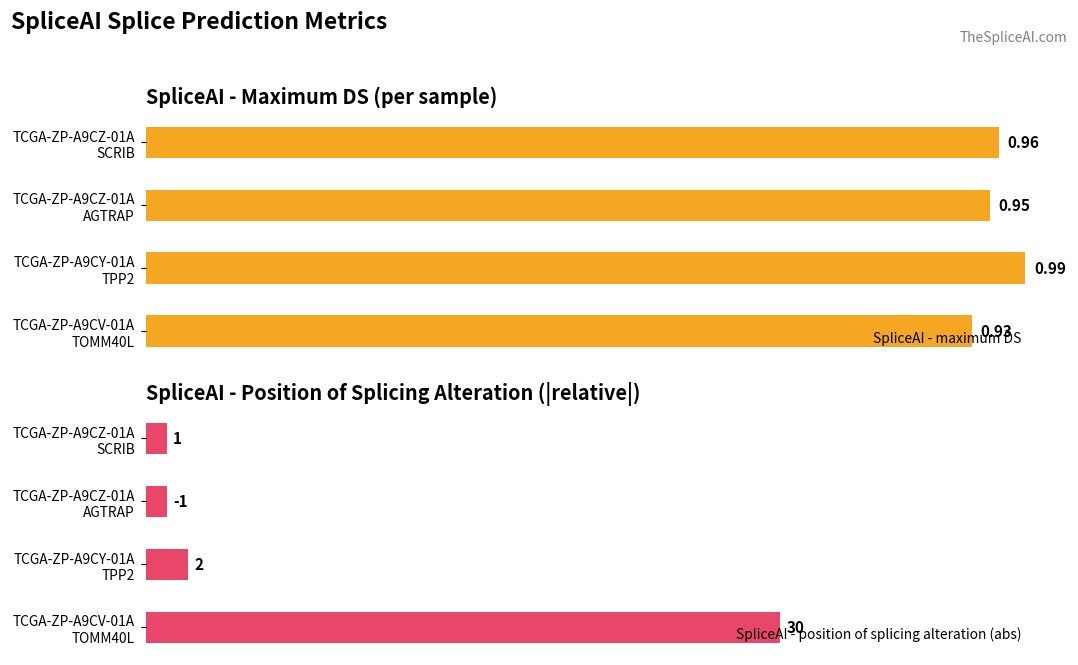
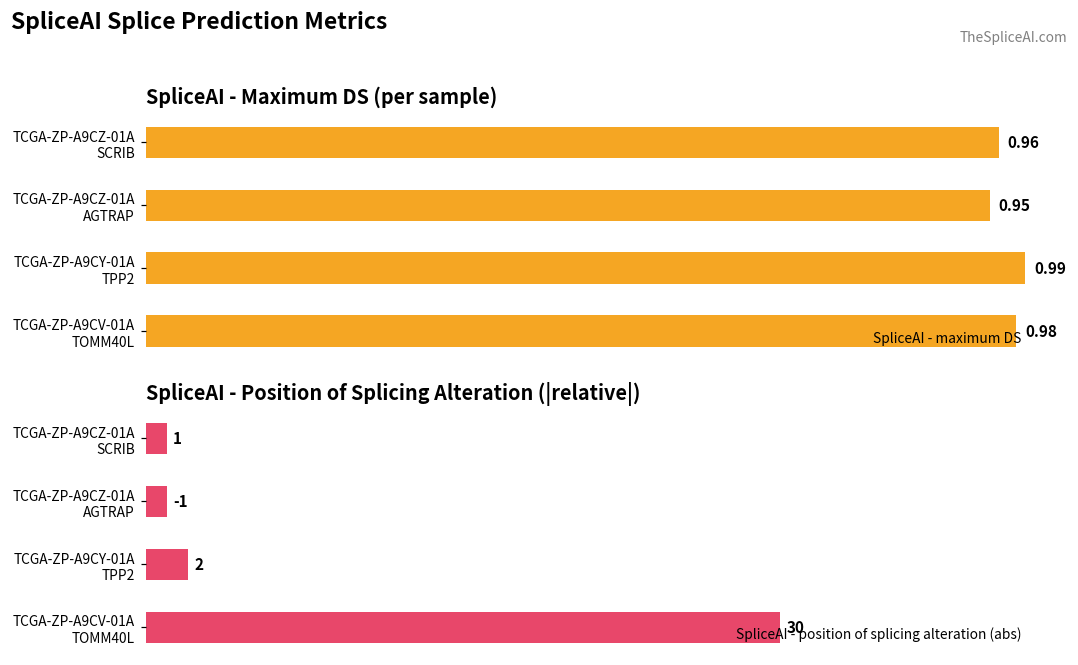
  {
    "SpliceAI - Maximum DS (per sample)": {
      "TCGA-ZP-A9CZ-01A SCRIB": 0.96,
      "TCGA-ZP-A9CZ-01A AGTRAP": 0.95,
      "TCGA-ZP-A9CY-01A TPP2": 0.99,
-     "TCGA-ZP-A9CV-01A TOMM40L": 0.93
+     "TCGA-ZP-A9CV-01A TOMM40L": 0.98
    },
    "SpliceAI - Position of Splicing Alteration (|relative|)": {
      "TCGA-ZP-A9CZ-01A SCRIB": 1,
      "TCGA-ZP-A9CY-01A TPP2": 2,
      "TCGA-ZP-A9CV-01A TOMM40L": 30
    }
  }
